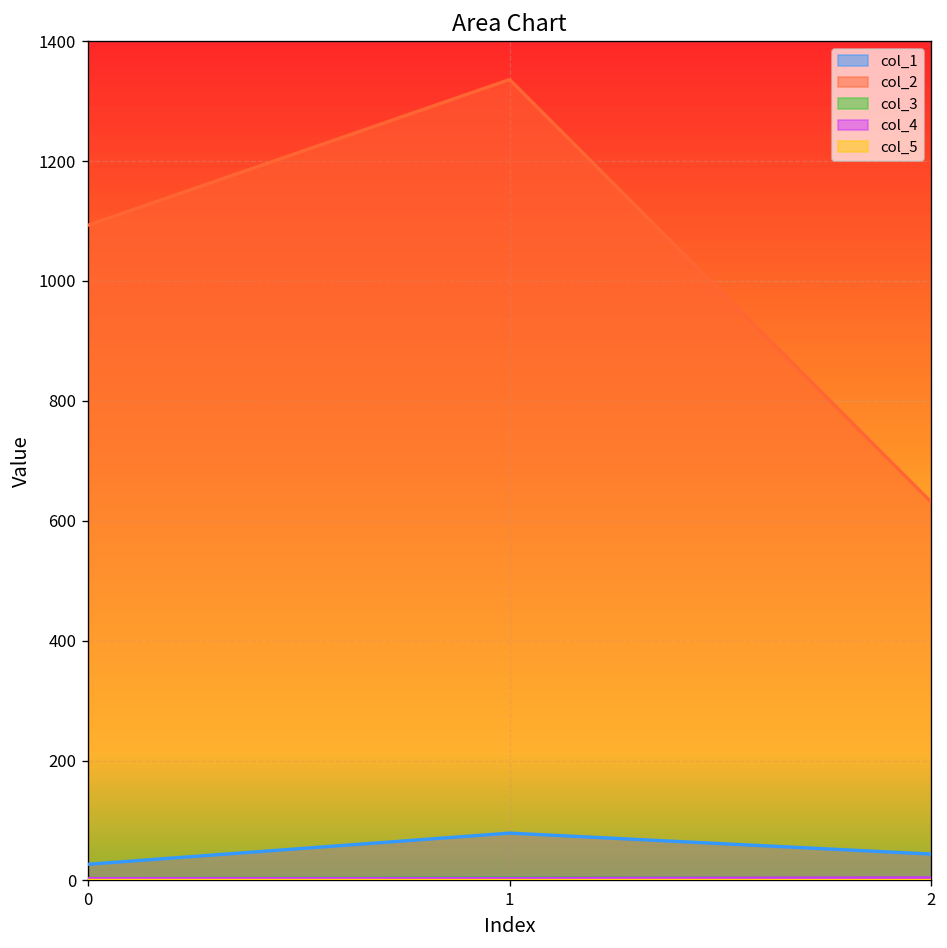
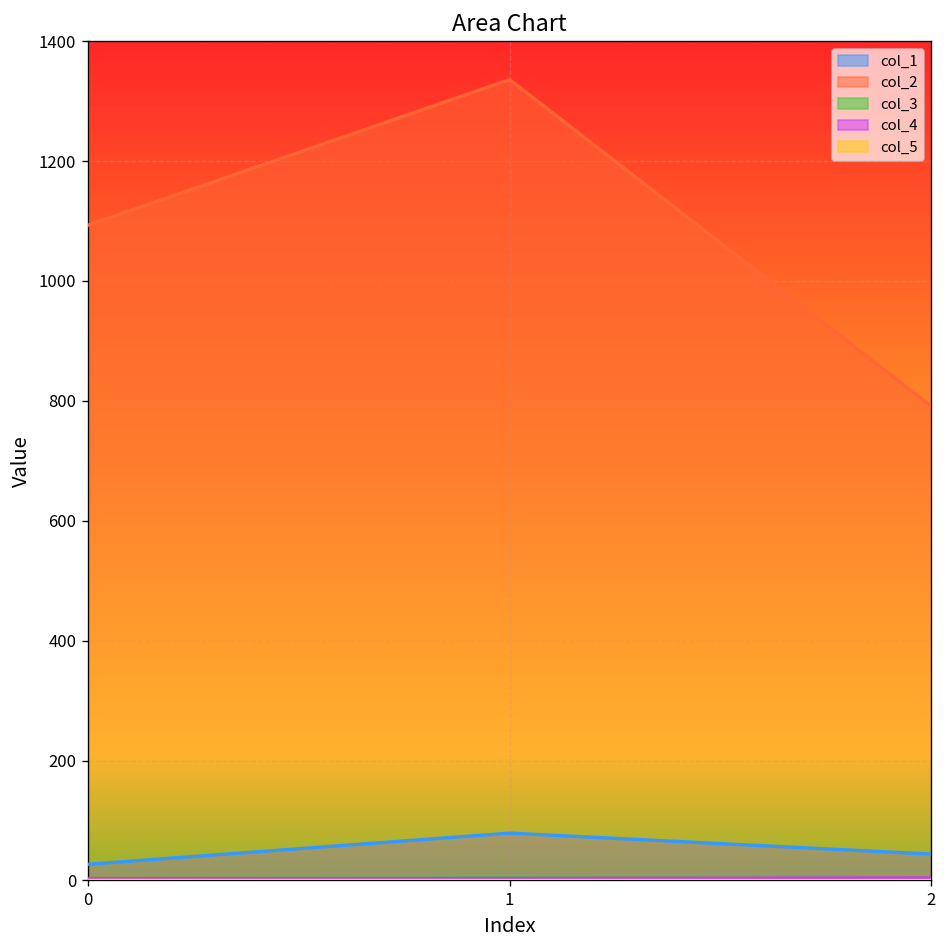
  {
    "col_1": {
      "0": 30,
      "1": 80,
      "2": 40
    },
    "col_2": {
      "0": 1090,
      "1": 1340,
-     "2": 630
+     "2": 790
    }
  }
